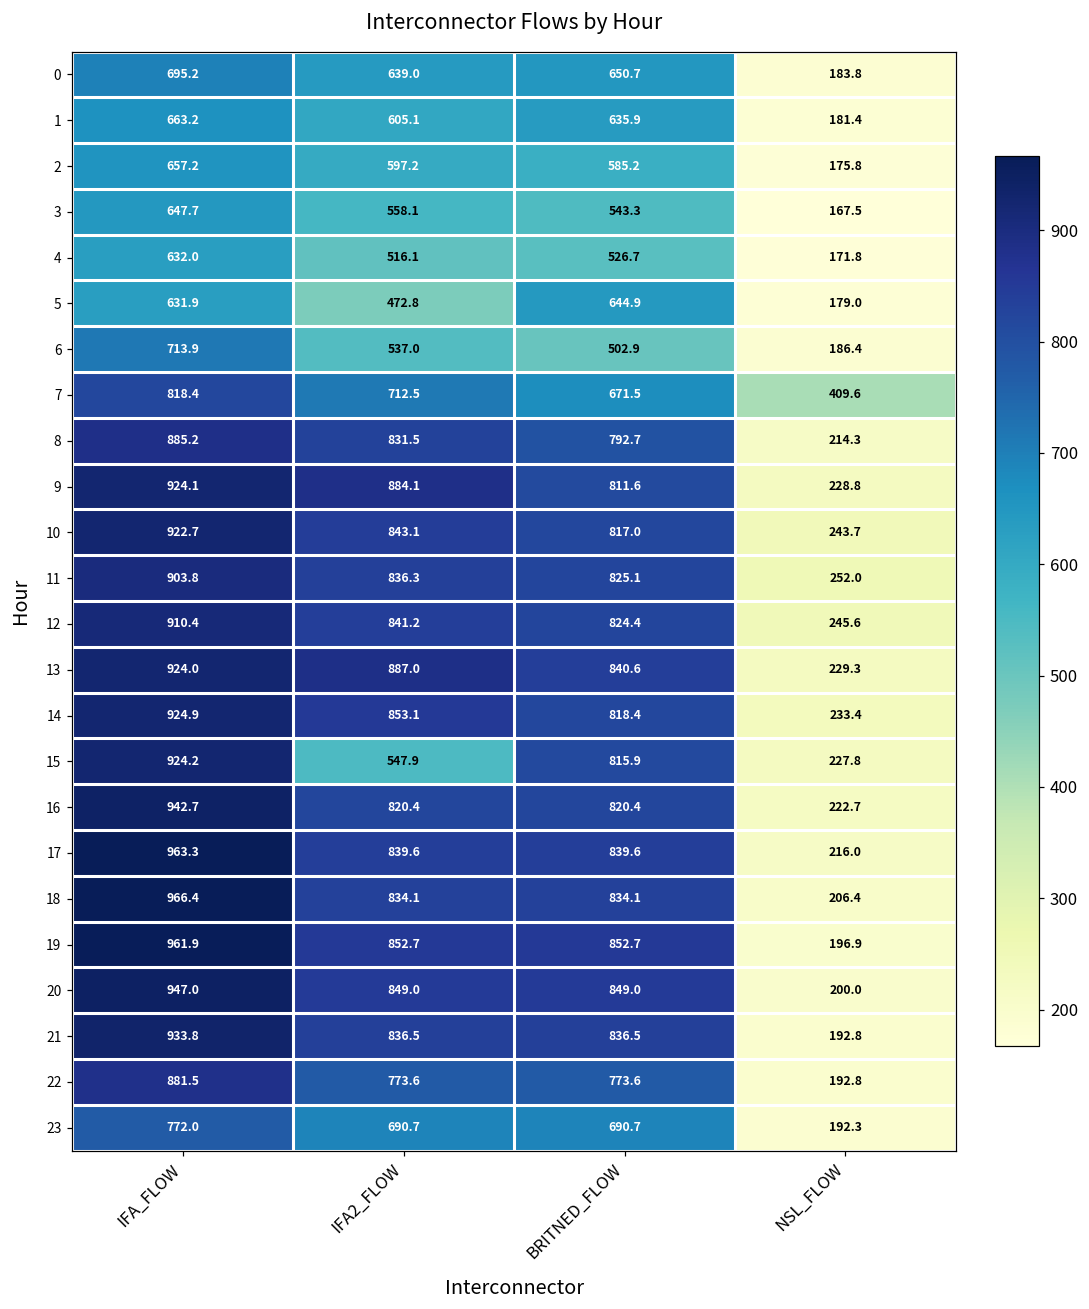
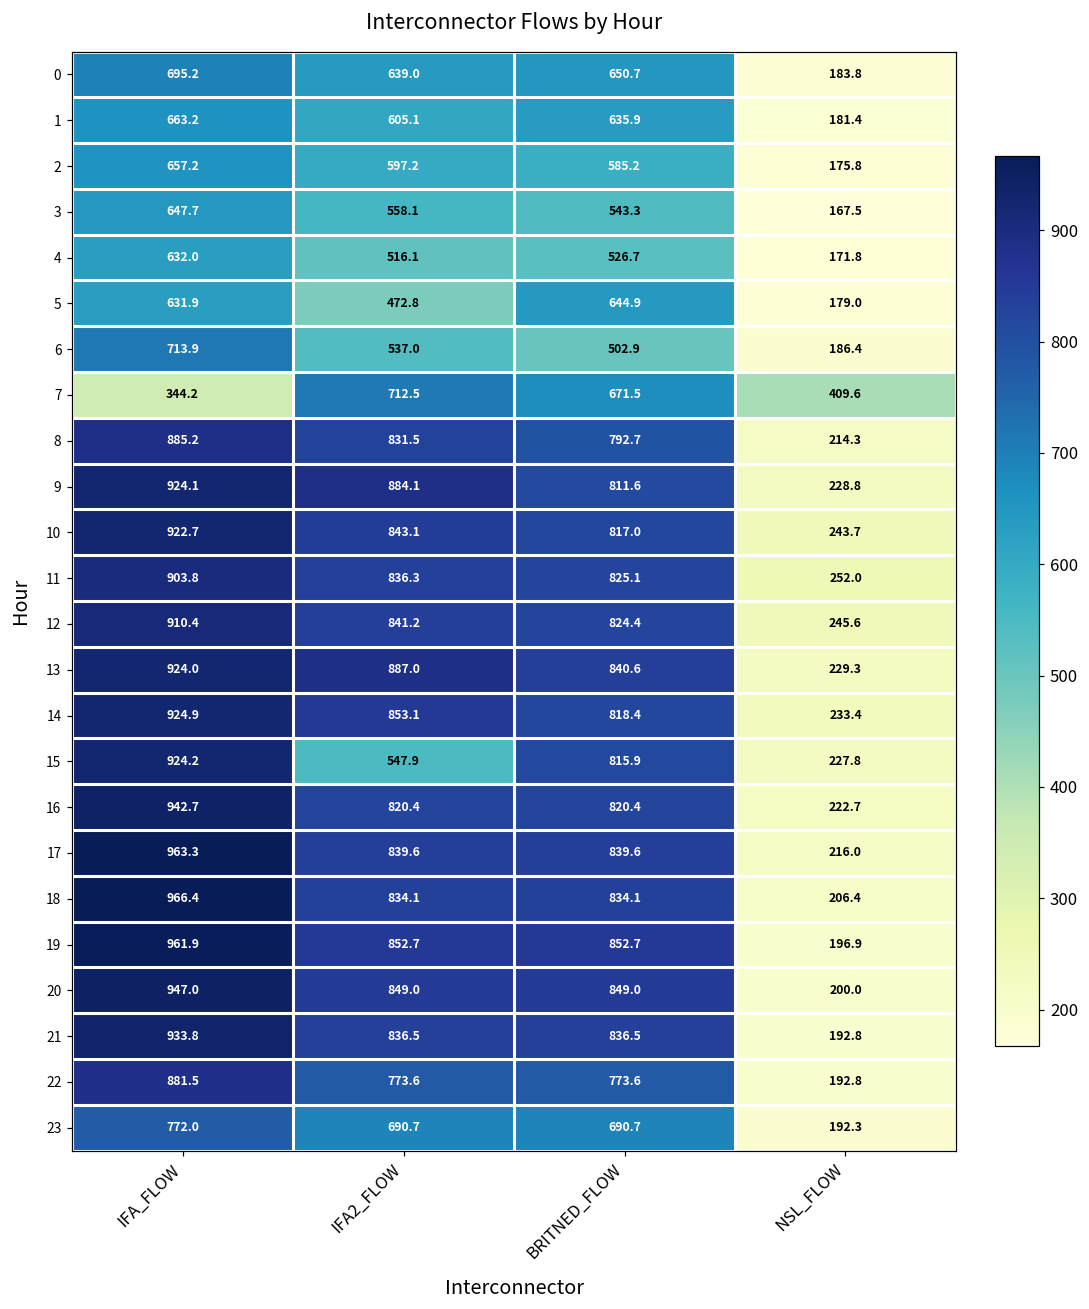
  {
    "0": {
      "IFA_FLOW": 695.2,
      "IFA2_FLOW": 639.0,
      "BRITNED_FLOW": 650.7,
      "NSL_FLOW": 183.8
    },
    "1": {
      "IFA_FLOW": 663.2,
      "IFA2_FLOW": 605.1,
      "BRITNED_FLOW": 635.9,
      "NSL_FLOW": 181.4
    },
    "2": {
      "IFA_FLOW": 657.2,
      "IFA2_FLOW": 597.2,
      "BRITNED_FLOW": 585.2,
      "NSL_FLOW": 175.8
    },
    "3": {
      "IFA_FLOW": 647.7,
      "IFA2_FLOW": 558.1,
      "BRITNED_FLOW": 543.3,
      "NSL_FLOW": 167.5
    },
    "4": {
      "IFA_FLOW": 632.0,
      "IFA2_FLOW": 516.1,
      "BRITNED_FLOW": 526.7,
      "NSL_FLOW": 171.8
    },
    "5": {
      "IFA_FLOW": 631.9,
      "IFA2_FLOW": 472.8,
      "BRITNED_FLOW": 644.9,
      "NSL_FLOW": 179.0
    },
    "6": {
      "IFA_FLOW": 713.9,
      "IFA2_FLOW": 537.0,
      "BRITNED_FLOW": 502.9,
      "NSL_FLOW": 186.4
    },
    "7": {
-     "IFA_FLOW": 818.4,
+     "IFA_FLOW": 344.2,
      "IFA2_FLOW": 712.5,
      "BRITNED_FLOW": 671.5,
      "NSL_FLOW": 409.6
    },
    "8": {
      "IFA_FLOW": 885.2,
      "IFA2_FLOW": 831.5,
      "BRITNED_FLOW": 792.7,
      "NSL_FLOW": 214.3
    },
    "9": {
      "IFA_FLOW": 924.1,
      "IFA2_FLOW": 884.1,
      "BRITNED_FLOW": 811.6,
      "NSL_FLOW": 228.8
    },
    "10": {
      "IFA_FLOW": 922.7,
      "IFA2_FLOW": 843.1,
      "BRITNED_FLOW": 817.0,
      "NSL_FLOW": 243.7
    },
    "11": {
      "IFA_FLOW": 903.8,
      "IFA2_FLOW": 836.3,
      "BRITNED_FLOW": 825.1,
      "NSL_FLOW": 252.0
    },
    "12": {
      "IFA_FLOW": 910.4,
      "IFA2_FLOW": 841.2,
      "BRITNED_FLOW": 824.4,
      "NSL_FLOW": 245.6
    },
    "13": {
      "IFA_FLOW": 924.0,
      "IFA2_FLOW": 887.0,
      "BRITNED_FLOW": 840.6,
      "NSL_FLOW": 229.3
    },
    "14": {
      "IFA_FLOW": 924.9,
      "IFA2_FLOW": 853.1,
      "BRITNED_FLOW": 818.4,
      "NSL_FLOW": 233.4
    },
    "15": {
      "IFA_FLOW": 924.2,
      "IFA2_FLOW": 547.9,
      "BRITNED_FLOW": 815.9,
      "NSL_FLOW": 227.8
    },
    "16": {
      "IFA_FLOW": 942.7,
      "IFA2_FLOW": 820.4,
      "BRITNED_FLOW": 820.4,
      "NSL_FLOW": 222.7
    },
    "17": {
      "IFA_FLOW": 963.3,
      "IFA2_FLOW": 839.6,
      "BRITNED_FLOW": 839.6,
      "NSL_FLOW": 216.0
    },
    "18": {
      "IFA_FLOW": 966.4,
      "IFA2_FLOW": 834.1,
      "BRITNED_FLOW": 834.1,
      "NSL_FLOW": 206.4
    },
    "19": {
      "IFA_FLOW": 961.9,
      "IFA2_FLOW": 852.7,
      "BRITNED_FLOW": 852.7,
      "NSL_FLOW": 196.9
    },
    "20": {
      "IFA_FLOW": 947.0,
      "IFA2_FLOW": 849.0,
      "BRITNED_FLOW": 849.0,
      "NSL_FLOW": 200.0
    },
    "21": {
      "IFA_FLOW": 933.8,
      "IFA2_FLOW": 836.5,
      "BRITNED_FLOW": 836.5,
      "NSL_FLOW": 192.8
    },
    "22": {
      "IFA_FLOW": 881.5,
      "IFA2_FLOW": 773.6,
      "BRITNED_FLOW": 773.6,
      "NSL_FLOW": 192.8
    },
    "23": {
      "IFA_FLOW": 772.0,
      "IFA2_FLOW": 690.7,
      "BRITNED_FLOW": 690.7,
      "NSL_FLOW": 192.3
    }
  }
